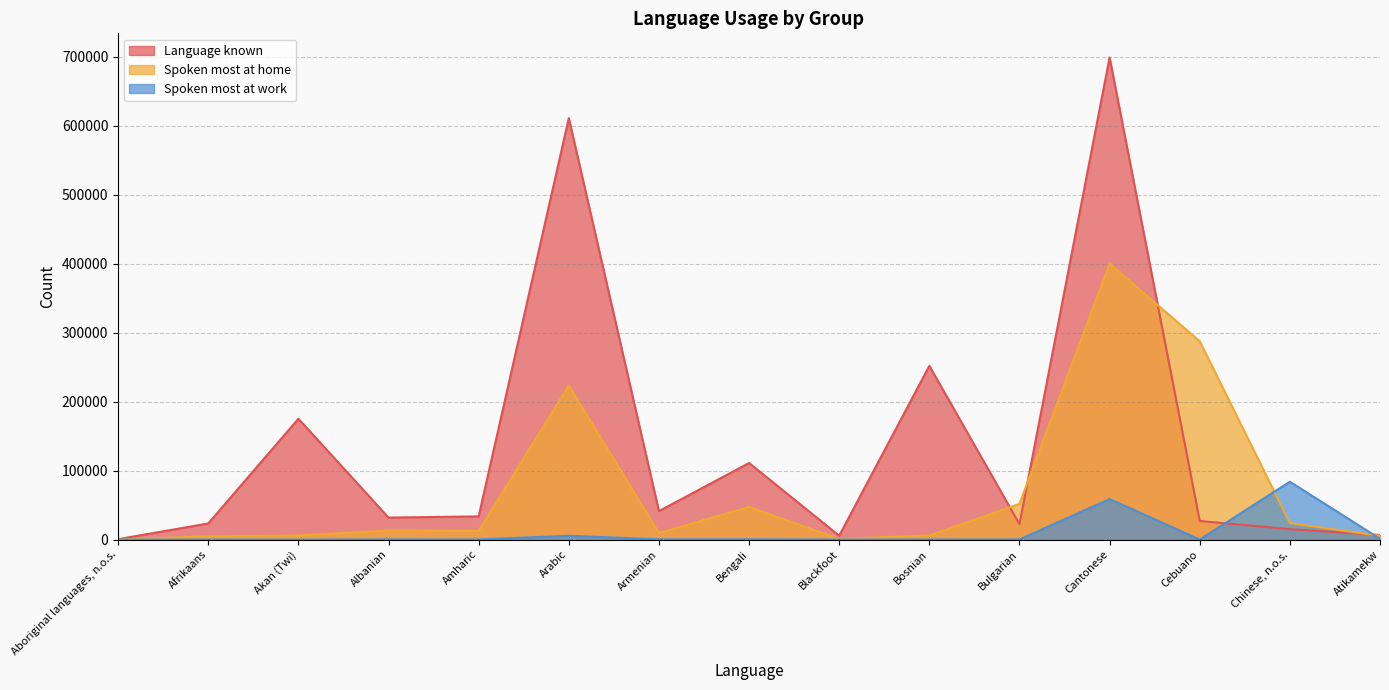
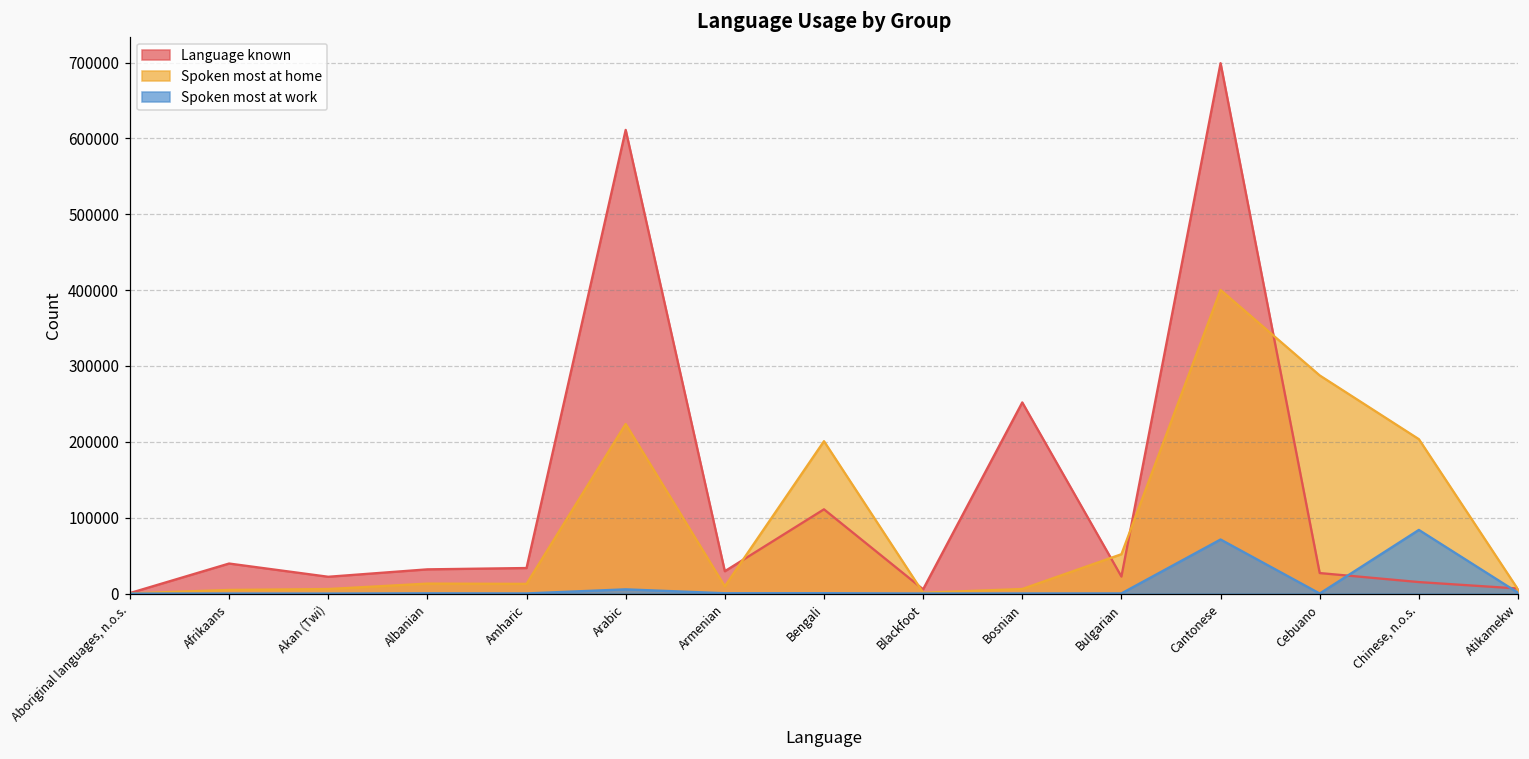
  {
    "Language known": {
-     "Afrikaans": 20000,
-     "Akan (Twi)": 180000,
+     "Afrikaans": 40000,
+     "Akan (Twi)": 20000,
      "Albanian": 30000,
      "Amharic": 30000,
      "Arabic": 610000,
-     "Armenian": 40000,
+     "Armenian": 30000,
      "Bengali": 110000,
      "Blackfoot": 10000,
      "Bosnian": 250000,
      "Bulgarian": 20000,
      "Cantonese": 700000,
      "Cebuano": 30000,
      "Chinese, n.o.s.": 20000
    },
    "Spoken most at home": {
      "Afrikaans": 0,
      "Akan (Twi)": 10000,
      "Albanian": 10000,
      "Amharic": 10000,
      "Arabic": 220000,
      "Armenian": 10000,
-     "Bengali": 50000,
+     "Bengali": 200000,
      "Bosnian": 10000,
      "Bulgarian": 50000,
      "Cantonese": 400000,
      "Cebuano": 290000,
-     "Chinese, n.o.s.": 20000
+     "Chinese, n.o.s.": 200000
    },
    "Spoken most at work": {
      "Afrikaans": 0,
      "Akan (Twi)": 0,
      "Albanian": 0,
      "Amharic": 0,
      "Arabic": 10000,
      "Armenian": 0,
      "Bengali": 0,
      "Bosnian": 0,
      "Bulgarian": 0,
-     "Cantonese": 60000,
+     "Cantonese": 70000,
      "Cebuano": 0,
      "Chinese, n.o.s.": 80000,
      "Atikamekw": 0
    }
  }
